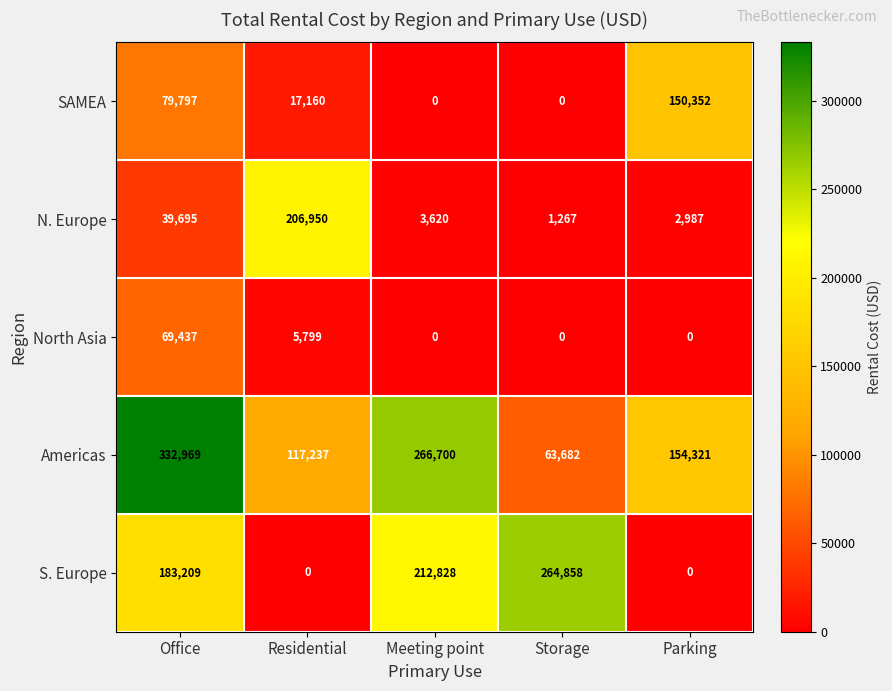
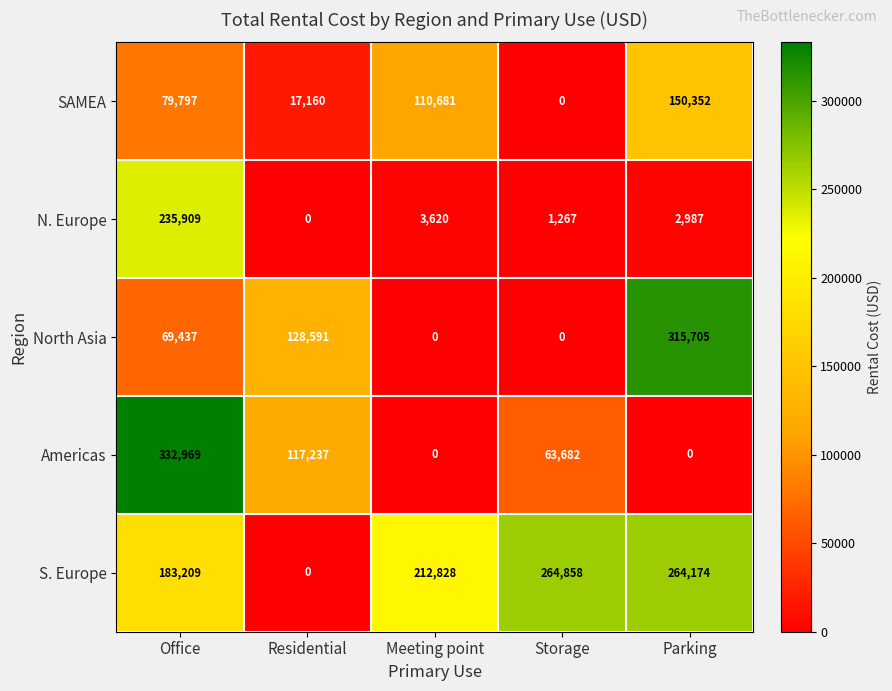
  {
    "SAMEA": {
      "Office": "79,797",
      "Residential": "17,160",
-     "Meeting point": "0",
+     "Meeting point": "110,681",
      "Storage": "0",
      "Parking": "150,352"
    },
    "N. Europe": {
-     "Office": "39,695",
-     "Residential": "206,950",
+     "Office": "235,909",
+     "Residential": "0",
      "Meeting point": "3,620",
      "Storage": "1,267",
      "Parking": "2,987"
    },
    "North Asia": {
      "Office": "69,437",
-     "Residential": "5,799",
+     "Residential": "128,591",
      "Meeting point": "0",
      "Storage": "0",
-     "Parking": "0"
+     "Parking": "315,705"
    },
    "Americas": {
      "Office": "332,969",
      "Residential": "117,237",
-     "Meeting point": "266,700",
+     "Meeting point": "0",
      "Storage": "63,682",
-     "Parking": "154,321"
+     "Parking": "0"
    },
    "S. Europe": {
      "Office": "183,209",
      "Residential": "0",
      "Meeting point": "212,828",
      "Storage": "264,858",
-     "Parking": "0"
+     "Parking": "264,174"
    }
  }
